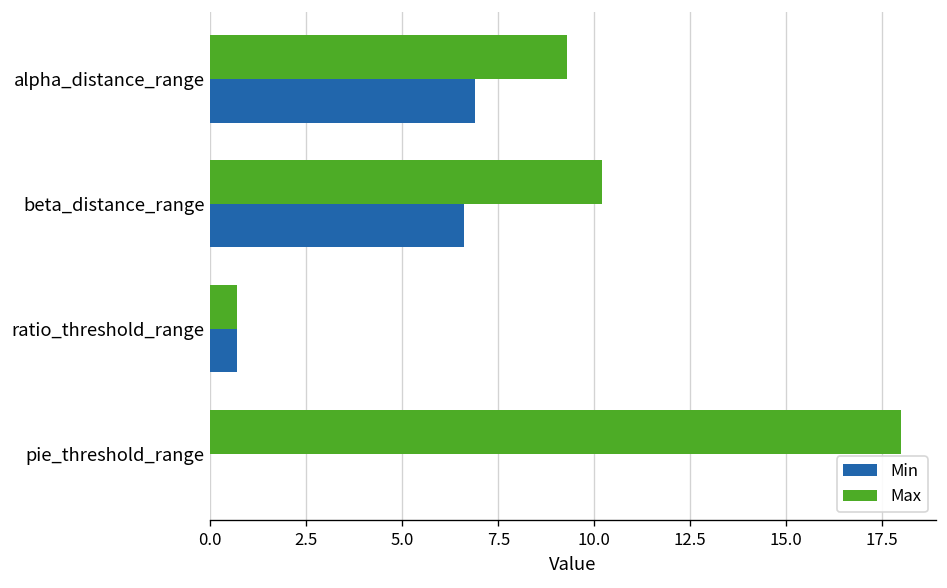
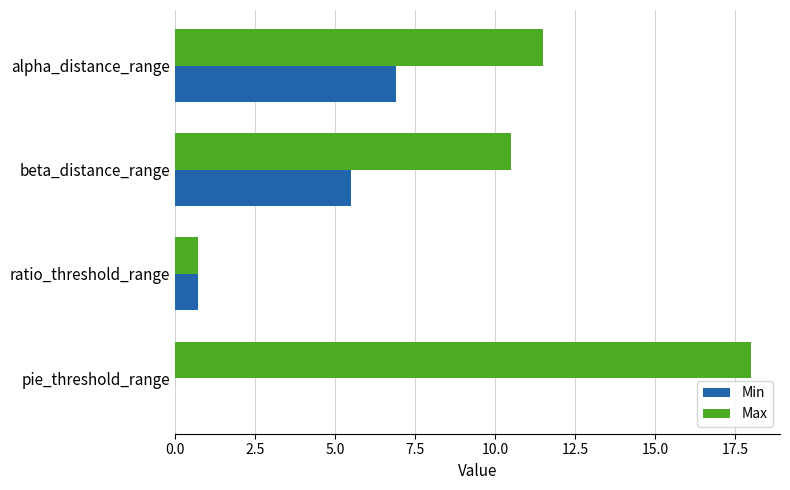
  {
    "Min": {
      "alpha_distance_range": 6.9,
-     "beta_distance_range": 6.6,
+     "beta_distance_range": 5.5,
      "ratio_threshold_range": 0.7,
      "pie_threshold_range": 0.0
    },
    "Max": {
-     "alpha_distance_range": 9.3,
-     "beta_distance_range": 10.2,
+     "alpha_distance_range": 11.5,
+     "beta_distance_range": 10.5,
      "ratio_threshold_range": 0.7,
      "pie_threshold_range": 18.0
    }
  }
